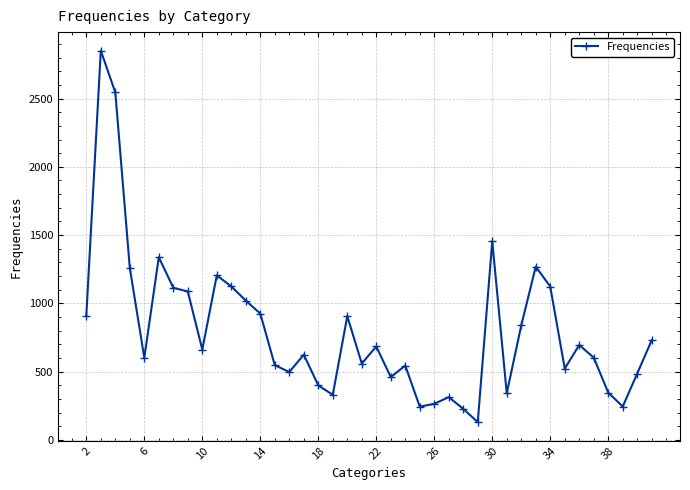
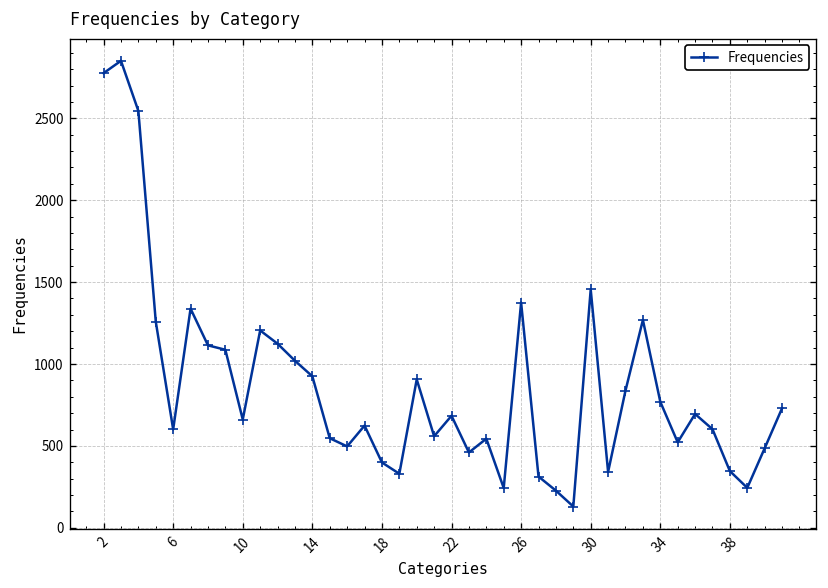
  {
-   "2": 910,
+   "2": 2780,
    "6": 600,
    "10": 660,
    "14": 930,
    "18": 400,
    "22": 680,
-   "26": 260,
+   "26": 1380,
    "30": 1460,
-   "34": 1120,
+   "34": 770,
    "38": 350
  }
